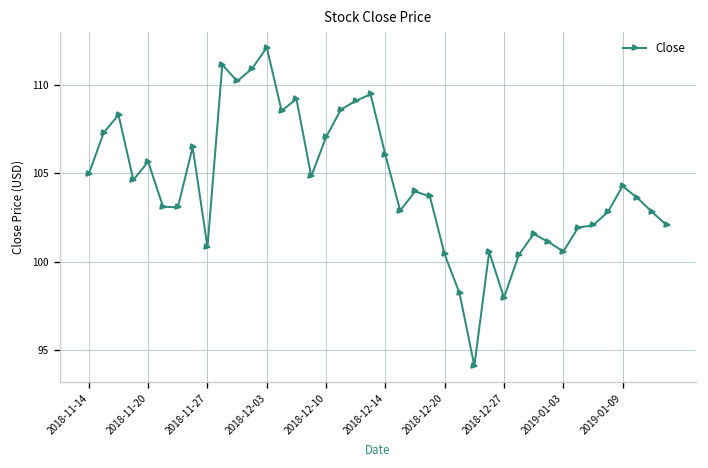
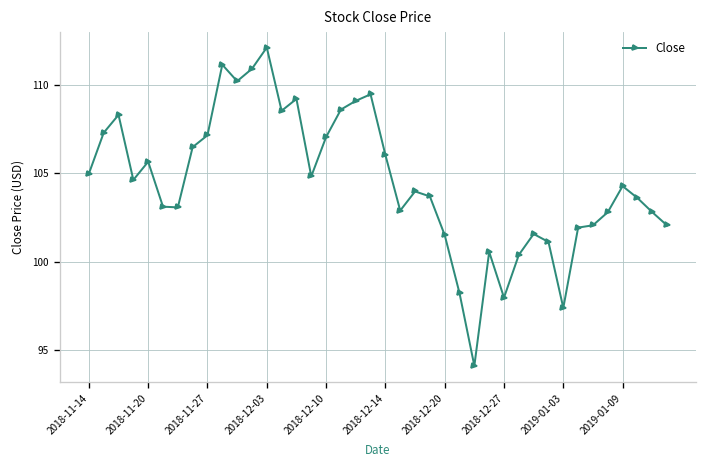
  {
    "2018-11-14": 105.0,
    "2018-11-20": 105.6,
-   "2018-11-27": 100.8,
+   "2018-11-27": 107.1,
    "2018-12-03": 112.1,
    "2018-12-10": 107.0,
    "2018-12-14": 106.0,
-   "2018-12-20": 100.4,
+   "2018-12-20": 101.5,
    "2018-12-27": 98.0,
-   "2019-01-03": 100.6,
+   "2019-01-03": 97.4,
    "2019-01-09": 104.3
  }
